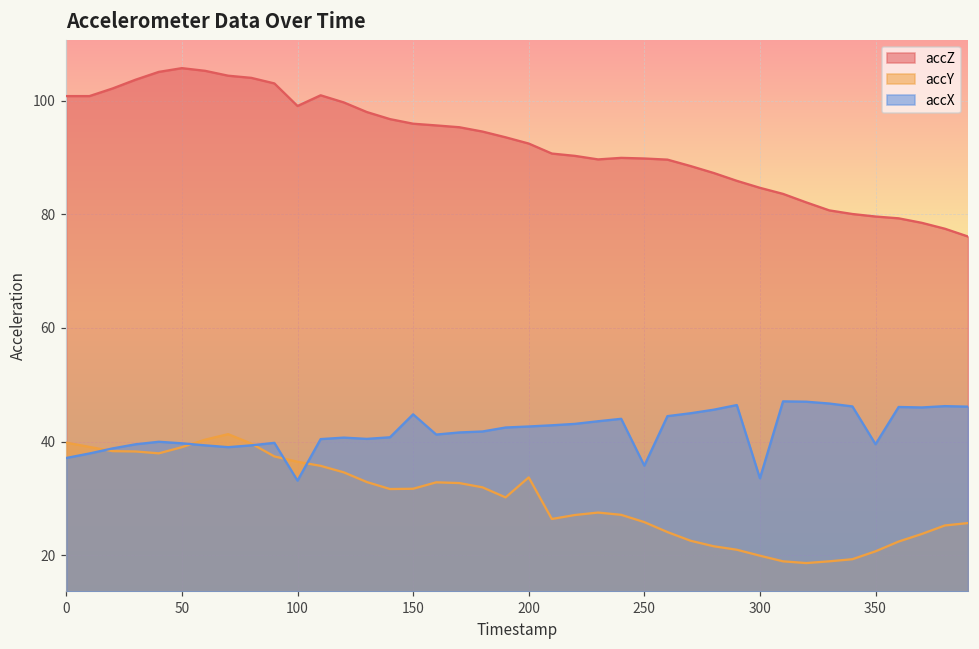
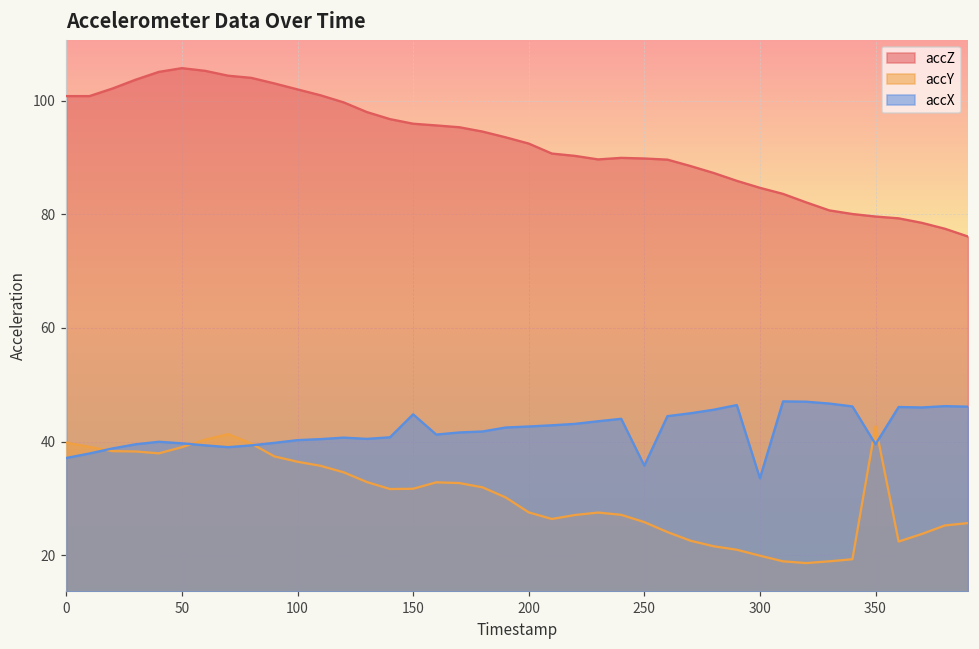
  {
    "accZ": {
      "0": 101,
      "50": 106,
-     "100": 99,
+     "100": 102,
      "150": 96,
      "200": 92,
      "250": 90,
      "300": 85,
      "350": 80
    },
    "accY": {
      "0": 40,
      "50": 39,
      "100": 36,
      "150": 32,
-     "200": 34,
+     "200": 28,
      "250": 26,
      "300": 20,
-     "350": 21
+     "350": 43
    },
    "accX": {
      "0": 37,
      "50": 40,
-     "100": 33,
+     "100": 40,
      "150": 45,
      "200": 43,
      "250": 36,
      "300": 34,
      "350": 40
    }
  }
